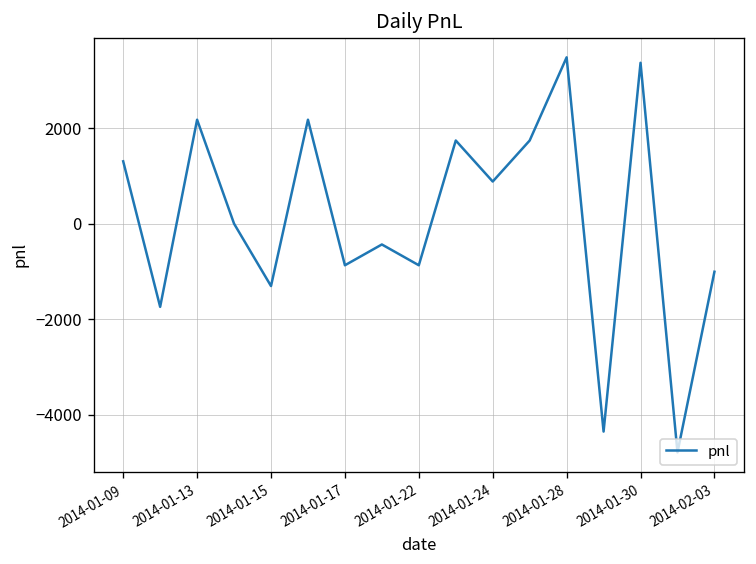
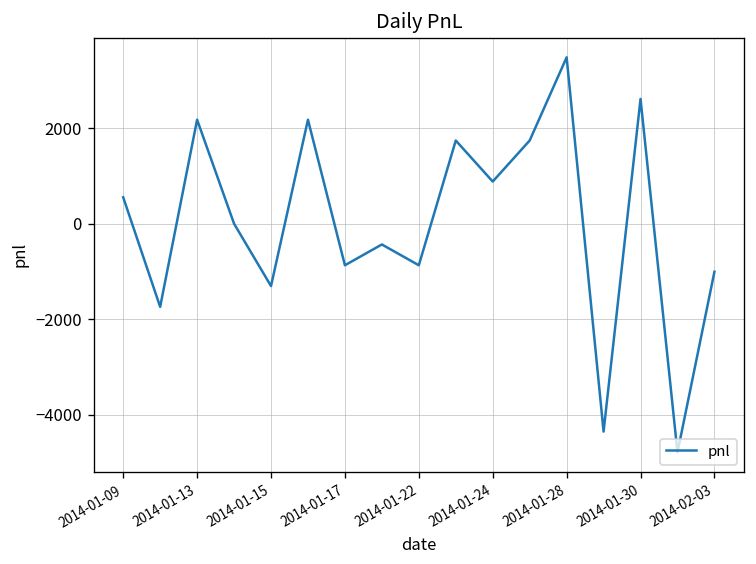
  {
-   "2014-01-09": 1300,
+   "2014-01-09": 600,
    "2014-01-13": 2200,
    "2014-01-15": -1300,
    "2014-01-17": -900,
    "2014-01-22": -900,
    "2014-01-24": 900,
    "2014-01-28": 3500,
-   "2014-01-30": 3400,
+   "2014-01-30": 2600,
    "2014-02-03": -1000
  }
